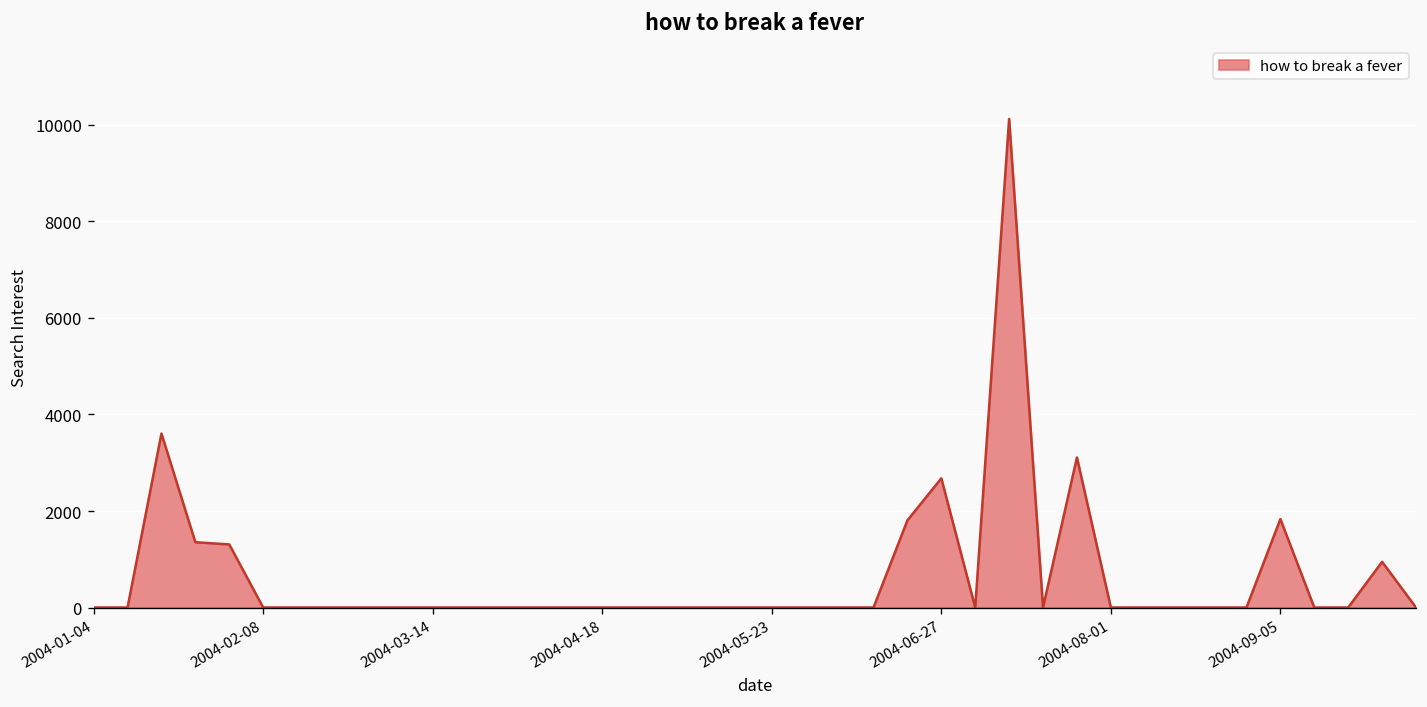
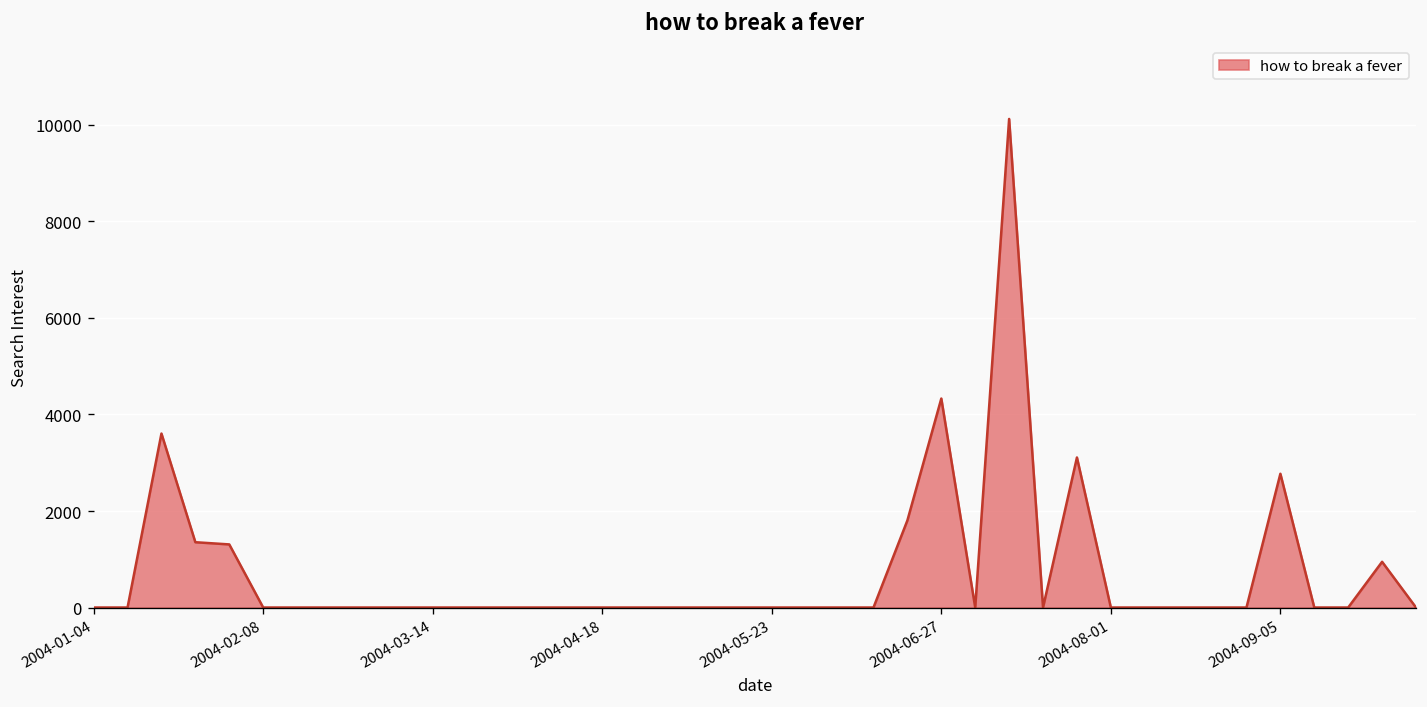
  {
    "2004-01-04": 0,
    "2004-02-08": 0,
    "2004-03-14": 0,
    "2004-04-18": 0,
    "2004-05-23": 0,
-   "2004-06-27": 2700,
+   "2004-06-27": 4300,
    "2004-08-01": 0,
-   "2004-09-05": 1800
+   "2004-09-05": 2800
  }
